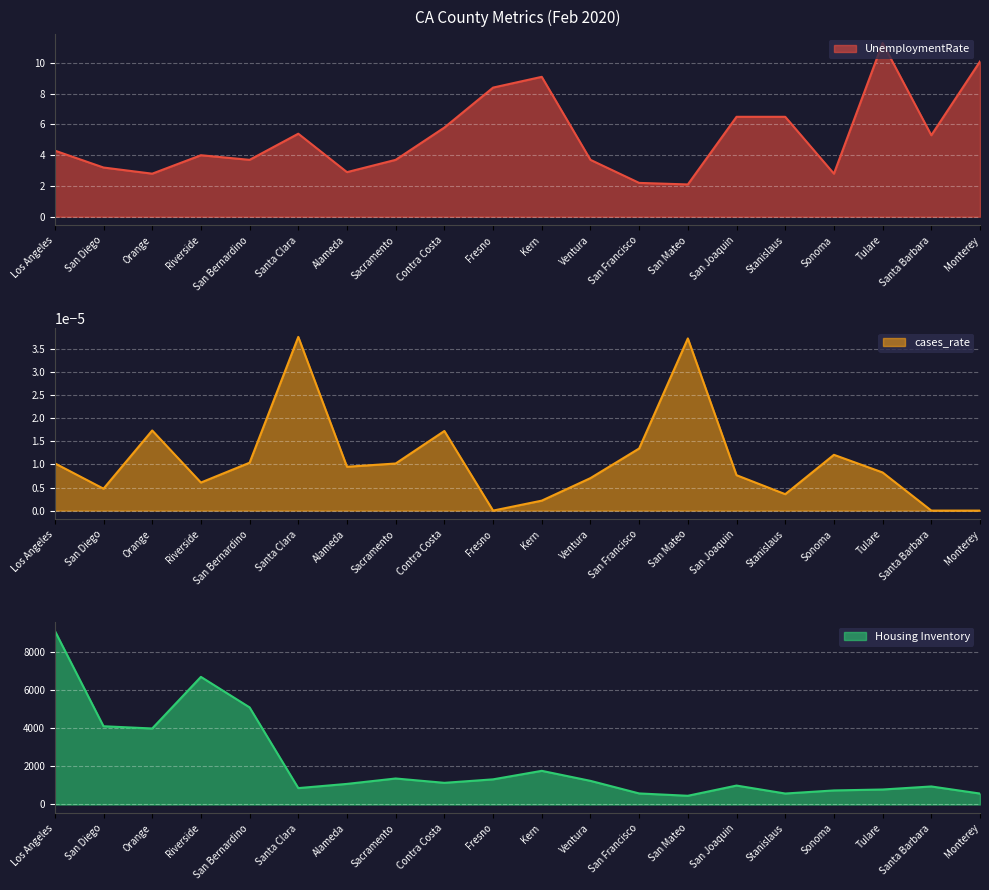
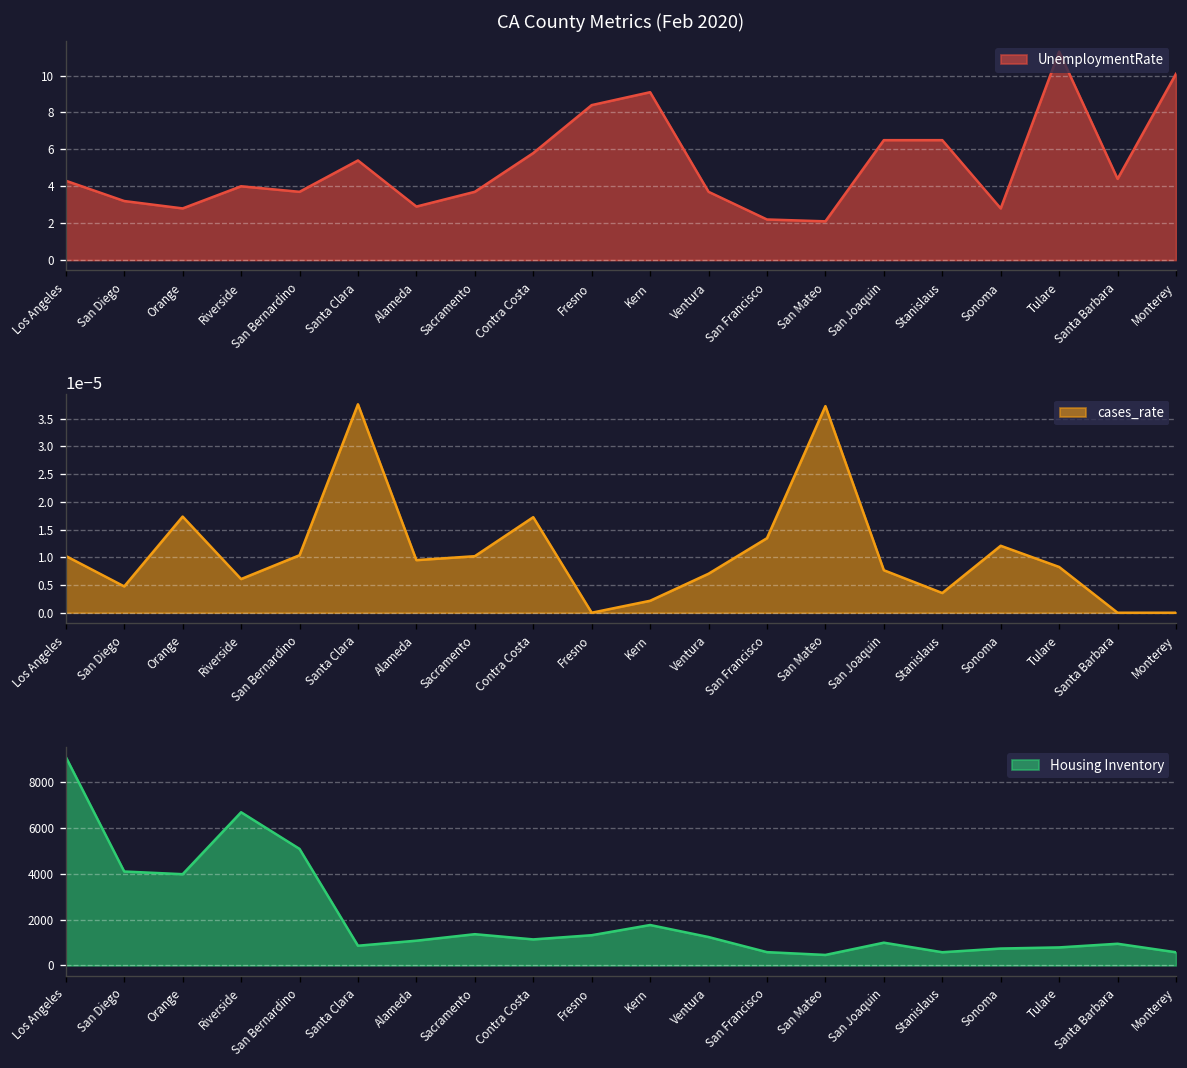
  {
    "CA County Metrics (Feb 2020)": {
      "Los Angeles": 4.3,
      "San Diego": 3.2,
      "Orange": 2.8,
      "Riverside": 4.0,
      "San Bernardino": 3.7,
      "Santa Clara": 5.4,
      "Alameda": 2.9,
      "Sacramento": 3.7,
      "Contra Costa": 5.8,
      "Fresno": 8.4,
      "Kern": 9.1,
      "Ventura": 3.7,
      "San Francisco": 2.2,
      "San Mateo": 2.1,
      "San Joaquin": 6.5,
      "Stanislaus": 6.5,
      "Sonoma": 2.8,
-     "Santa Barbara": 5.3,
+     "Santa Barbara": 4.4,
      "Monterey": 10.1
    }
  }
